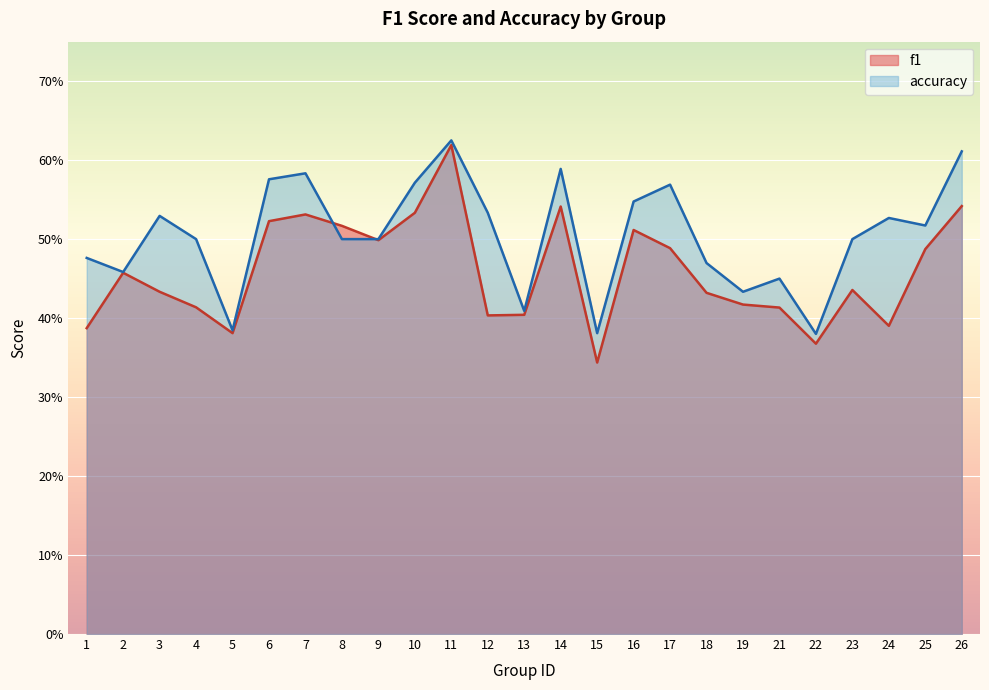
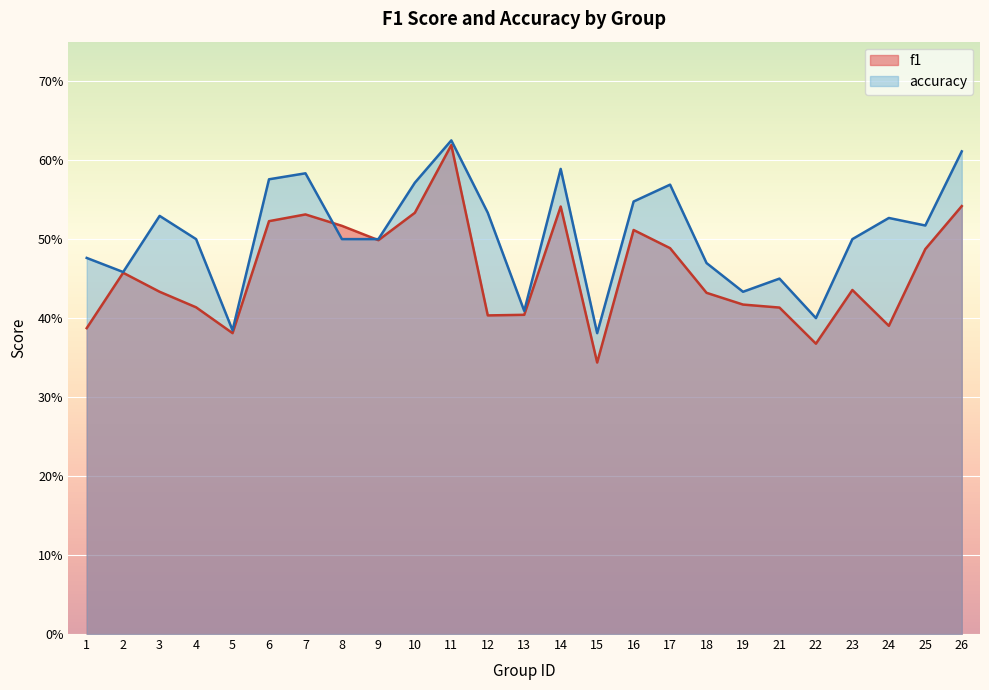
  {
    "f1": {
      "1": "39%",
      "3": "43%",
      "4": "41%",
      "5": "38%",
      "6": "52%",
      "7": "53%",
      "8": "52%",
      "10": "53%",
      "11": "62%",
      "12": "40%",
      "13": "40%",
      "14": "54%",
      "15": "34%",
      "16": "51%",
      "17": "49%",
      "18": "43%",
      "19": "42%",
      "21": "41%",
      "22": "37%",
      "23": "44%",
      "24": "39%",
      "25": "49%",
      "26": "54%"
    },
    "accuracy": {
      "1": "48%",
      "3": "53%",
      "4": "50%",
      "5": "38%",
      "6": "58%",
      "7": "58%",
      "8": "50%",
      "10": "57%",
      "11": "63%",
      "12": "53%",
      "13": "41%",
      "14": "59%",
      "15": "38%",
      "16": "55%",
      "17": "57%",
      "18": "47%",
      "19": "43%",
      "21": "45%",
-     "22": "38%",
+     "22": "40%",
      "23": "50%",
      "24": "53%",
      "25": "52%",
      "26": "61%"
    }
  }
